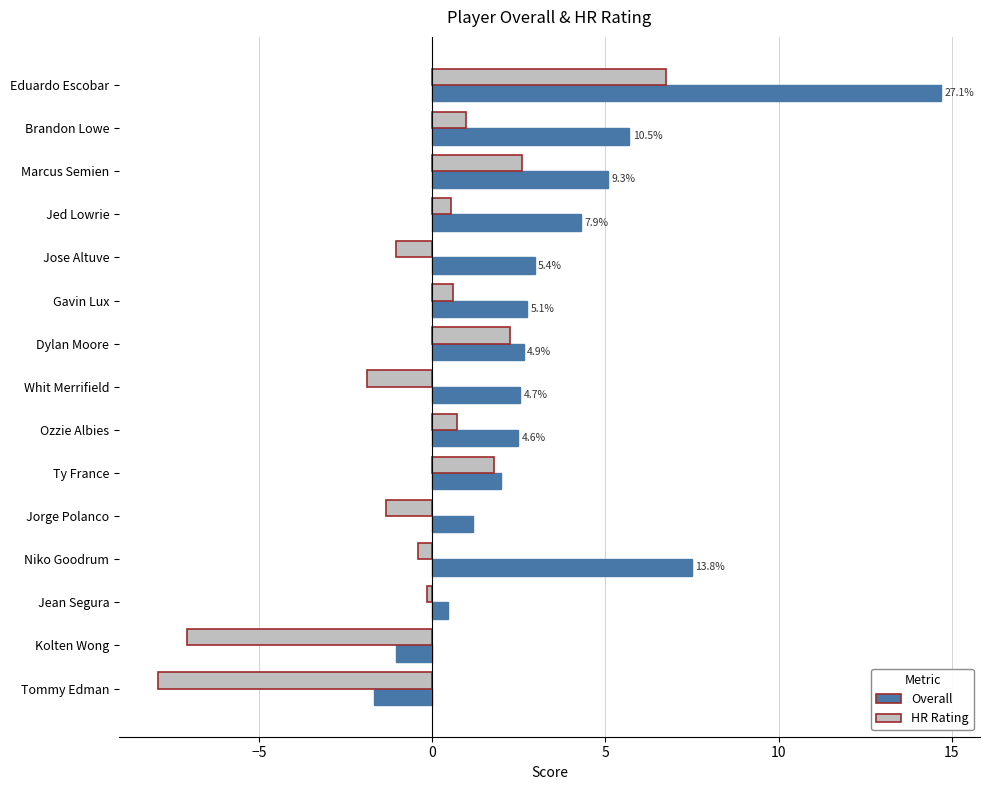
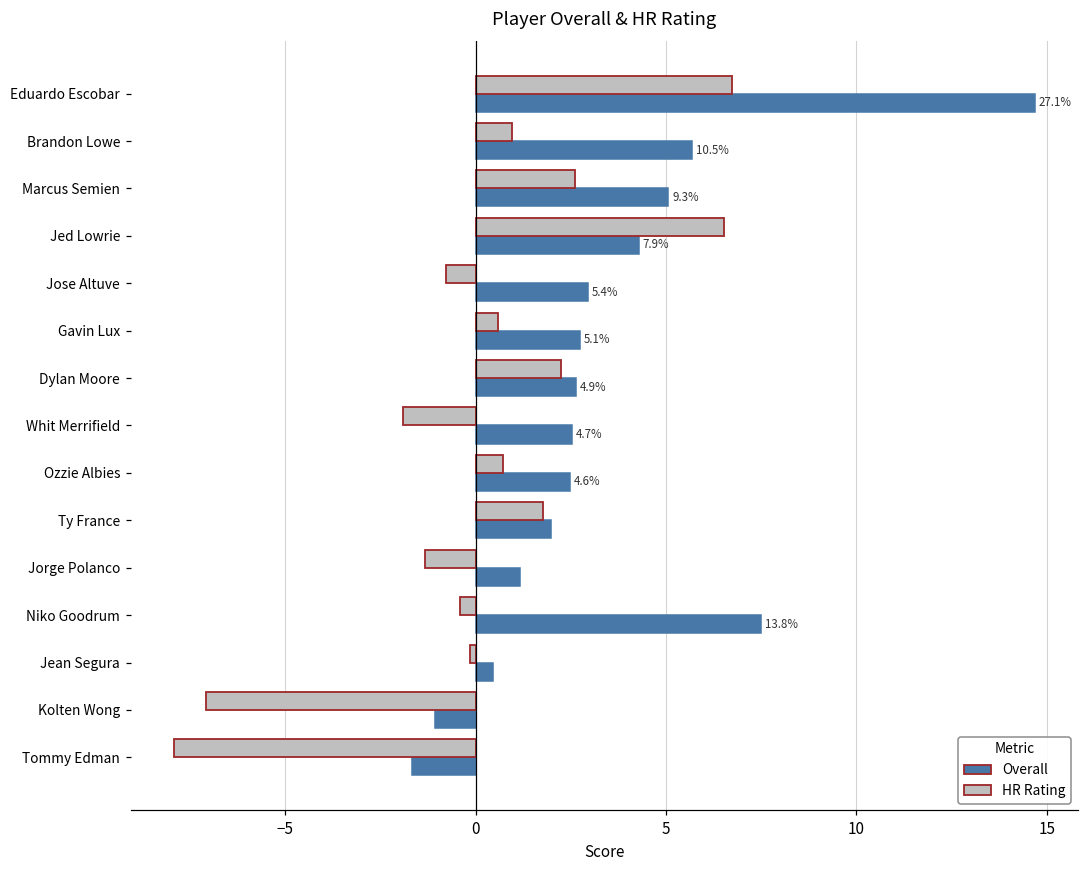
  {
    "Overall": {
      "Ty France": 2.0,
      "Jorge Polanco": 1.2,
      "Jean Segura": 0.5,
      "Kolten Wong": -1.1,
      "Tommy Edman": -1.7
    },
    "HR Rating": {
      "Eduardo Escobar": 6.7,
      "Brandon Lowe": 1.0,
      "Marcus Semien": 2.6,
-     "Jed Lowrie": 0.5,
-     "Jose Altuve": -1.0,
+     "Jed Lowrie": 6.5,
+     "Jose Altuve": -0.8,
      "Gavin Lux": 0.6,
      "Dylan Moore": 2.2,
      "Whit Merrifield": -1.9,
      "Ozzie Albies": 0.7,
      "Ty France": 1.8,
      "Jorge Polanco": -1.3,
      "Niko Goodrum": -0.4,
      "Jean Segura": -0.2,
      "Kolten Wong": -7.1,
      "Tommy Edman": -7.9
    }
  }
